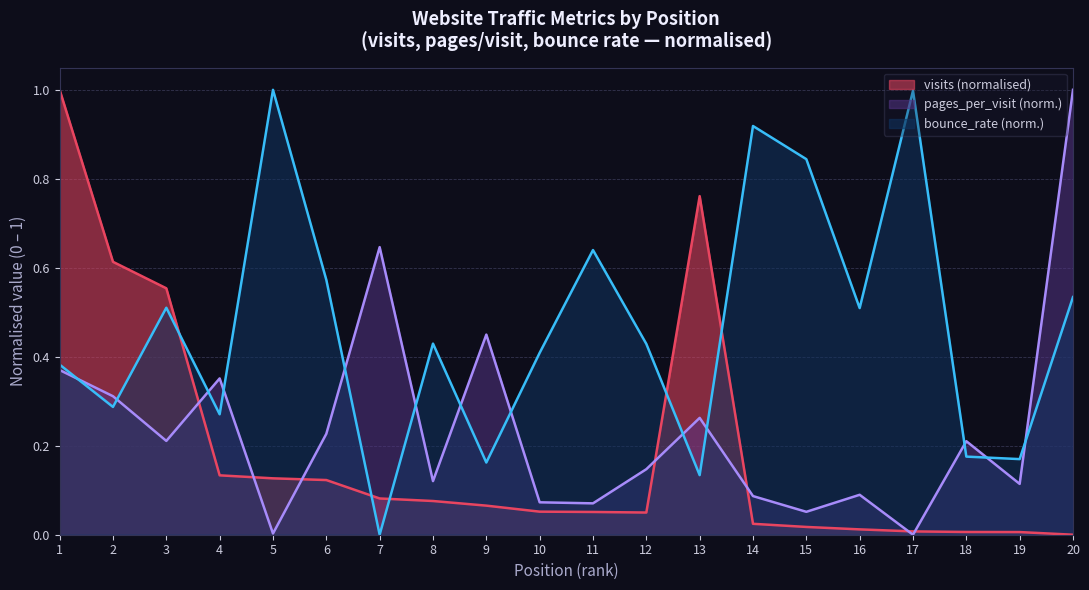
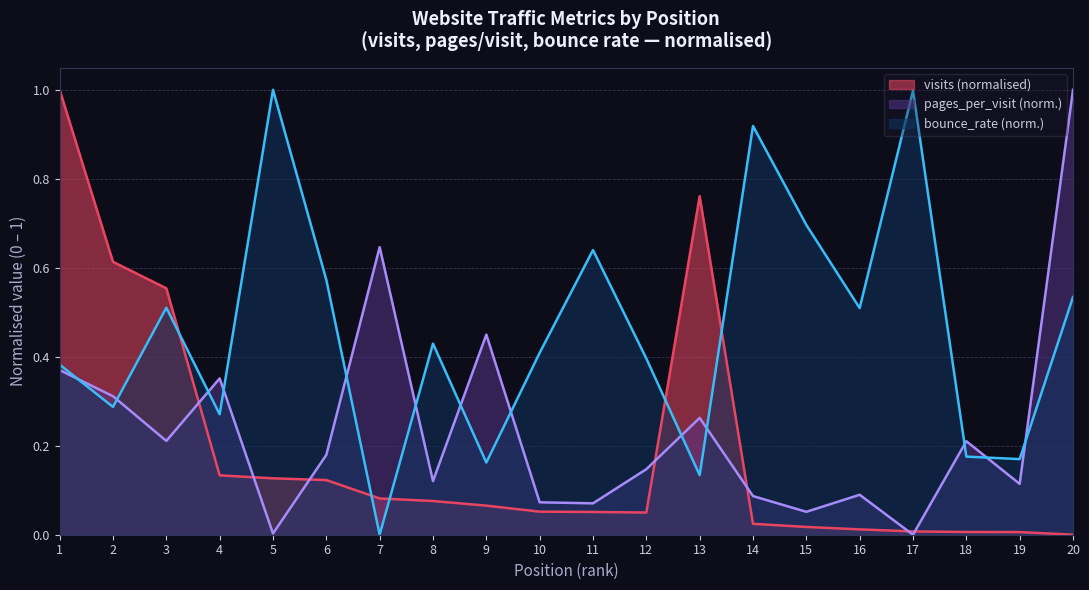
  {
    "visits (normalised)": {
      "1": 1.00,
      "2": 0.61,
      "3": 0.55,
      "4": 0.13,
      "5": 0.13,
      "6": 0.12,
      "7": 0.08,
      "8": 0.08,
      "9": 0.07,
      "10": 0.05,
      "11": 0.05,
      "12": 0.05,
      "13": 0.76,
      "14": 0.02,
      "15": 0.02,
      "16": 0.01,
      "17": 0.01,
      "18": 0.01,
      "19": 0.01,
      "20": 0.00
    },
    "pages_per_visit (norm.)": {
      "1": 0.37,
      "2": 0.31,
      "3": 0.21,
      "4": 0.35,
      "5": 0.00,
-     "6": 0.23,
+     "6": 0.18,
      "7": 0.65,
      "8": 0.12,
      "9": 0.45,
      "10": 0.07,
      "11": 0.07,
      "12": 0.15,
      "13": 0.26,
      "14": 0.09,
      "15": 0.05,
      "16": 0.09,
      "17": 0.00,
      "18": 0.21,
      "19": 0.11,
      "20": 1.00
    },
    "bounce_rate (norm.)": {
      "1": 0.38,
      "2": 0.29,
      "3": 0.51,
      "4": 0.27,
      "5": 1.00,
      "6": 0.57,
      "7": 0.00,
      "8": 0.43,
      "9": 0.16,
      "10": 0.41,
      "11": 0.64,
-     "12": 0.43,
+     "12": 0.40,
      "13": 0.13,
      "14": 0.92,
-     "15": 0.84,
+     "15": 0.70,
      "16": 0.51,
      "18": 0.18,
      "19": 0.17,
      "20": 0.53
    }
  }
